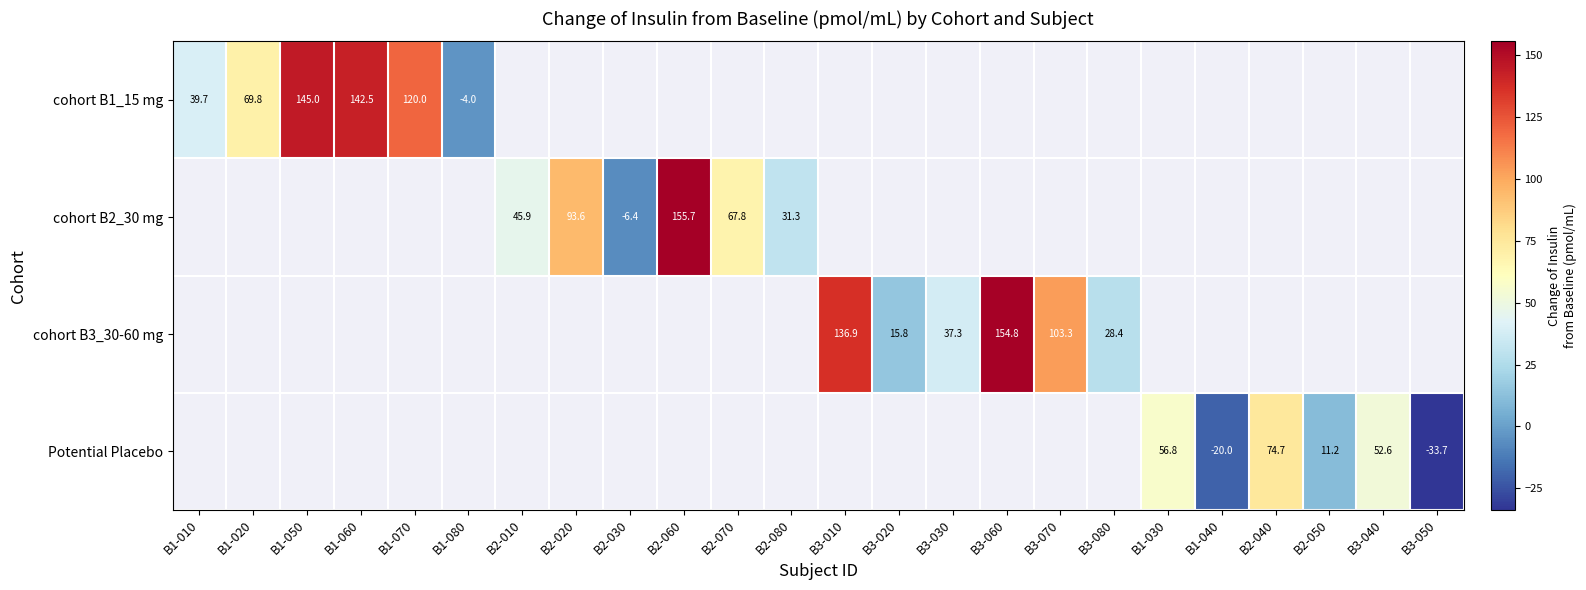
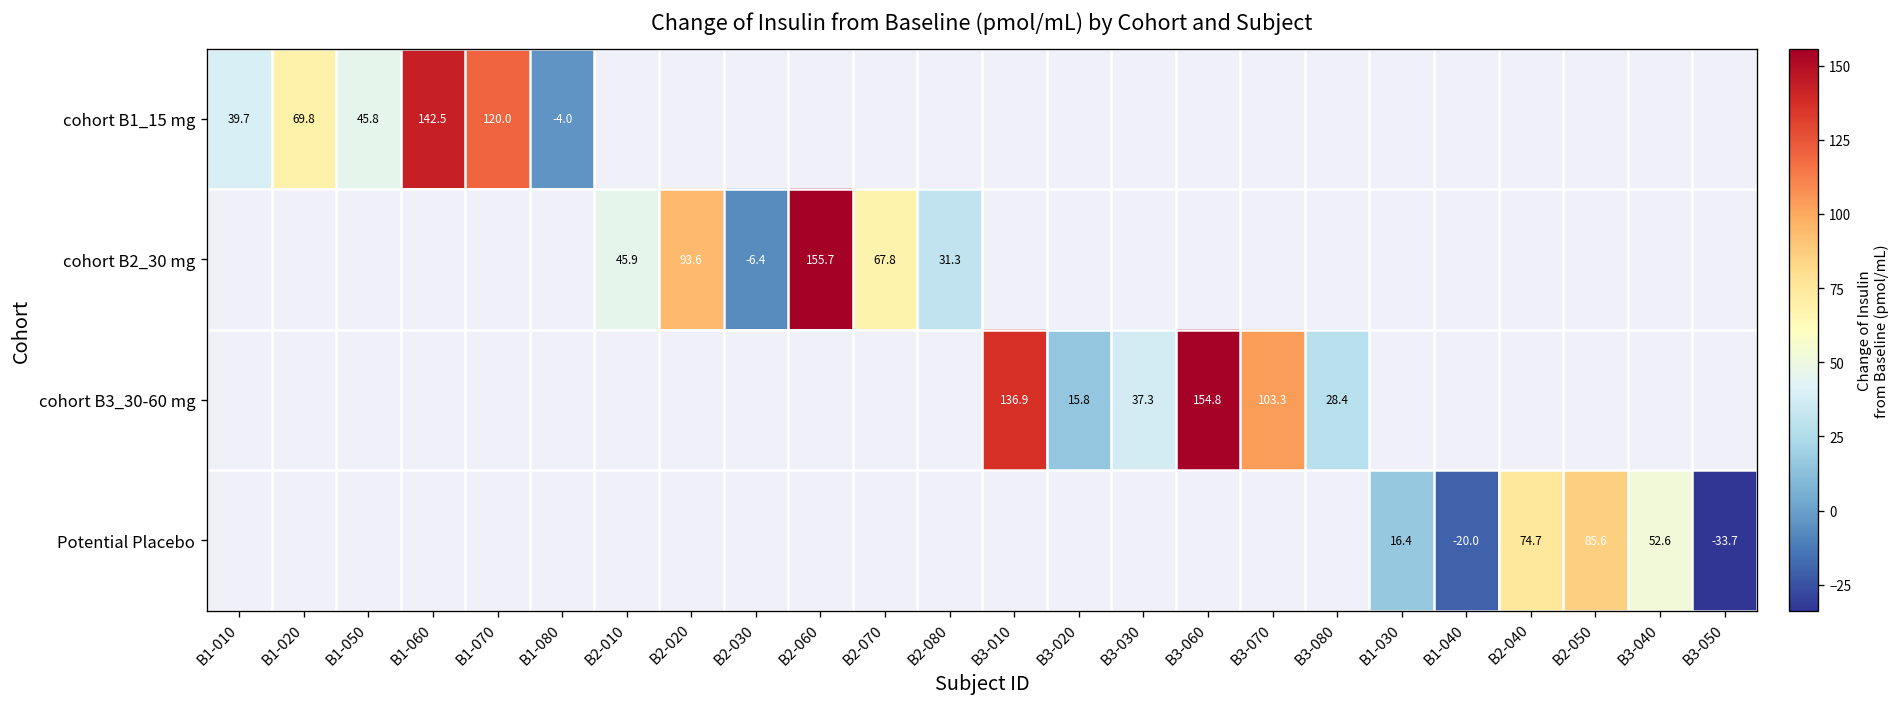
  {
    "cohort B1_15 mg": {
      "B1-010": 39.7,
      "B1-020": 69.8,
-     "B1-050": 145.0,
+     "B1-050": 45.8,
      "B1-060": 142.5,
      "B1-070": 120.0,
      "B1-080": -4.0
    },
    "cohort B2_30 mg": {
      "B2-010": 45.9,
      "B2-020": 93.6,
      "B2-030": -6.4,
      "B2-060": 155.7,
      "B2-070": 67.8,
      "B2-080": 31.3
    },
    "cohort B3_30-60 mg": {
      "B3-010": 136.9,
      "B3-020": 15.8,
      "B3-030": 37.3,
      "B3-060": 154.8,
      "B3-070": 103.3,
      "B3-080": 28.4
    },
    "Potential Placebo": {
-     "B1-030": 56.8,
+     "B1-030": 16.4,
      "B1-040": -20.0,
      "B2-040": 74.7,
-     "B2-050": 11.2,
+     "B2-050": 85.6,
      "B3-040": 52.6,
      "B3-050": -33.7
    }
  }
